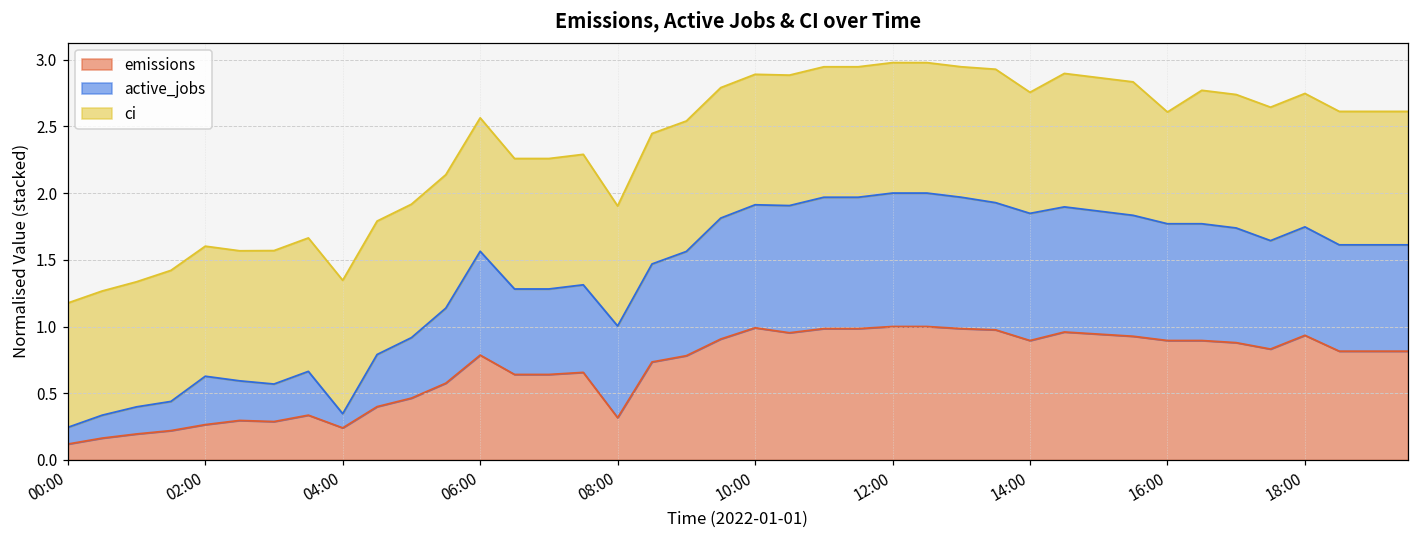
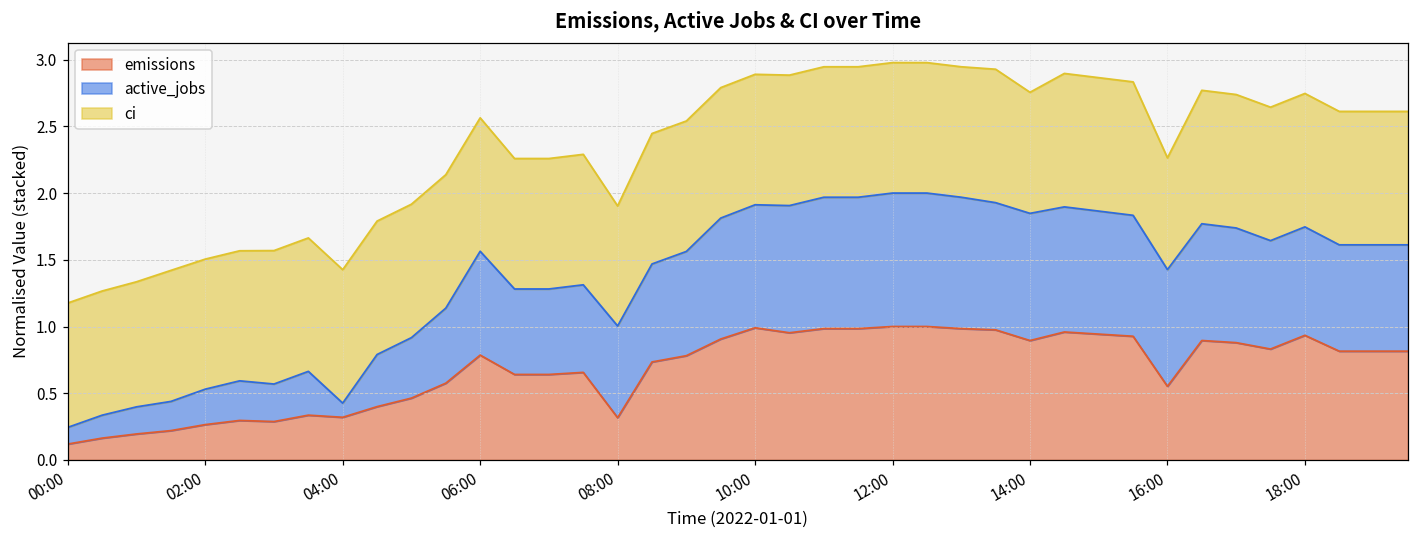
  {
    "emissions": {
      "00:00": 0.12,
      "02:00": 0.26,
-     "04:00": 0.24,
+     "04:00": 0.32,
      "06:00": 0.79,
      "08:00": 0.32,
      "10:00": 0.99,
      "12:00": 1.00,
      "14:00": 0.89,
-     "16:00": 0.90,
+     "16:00": 0.55,
      "18:00": 0.93
    },
    "active_jobs": {
      "00:00": 0.12,
-     "02:00": 0.36,
+     "02:00": 0.27,
      "04:00": 0.11,
      "06:00": 0.78,
      "08:00": 0.69,
      "10:00": 0.92,
      "12:00": 1.00,
      "14:00": 0.95,
      "16:00": 0.87,
      "18:00": 0.81
    },
    "ci": {
      "00:00": 0.93,
      "02:00": 0.97,
      "04:00": 1.00,
      "06:00": 1.00,
      "08:00": 0.90,
      "10:00": 0.98,
      "12:00": 0.98,
      "14:00": 0.91,
      "16:00": 0.84,
      "18:00": 1.00
    }
  }
